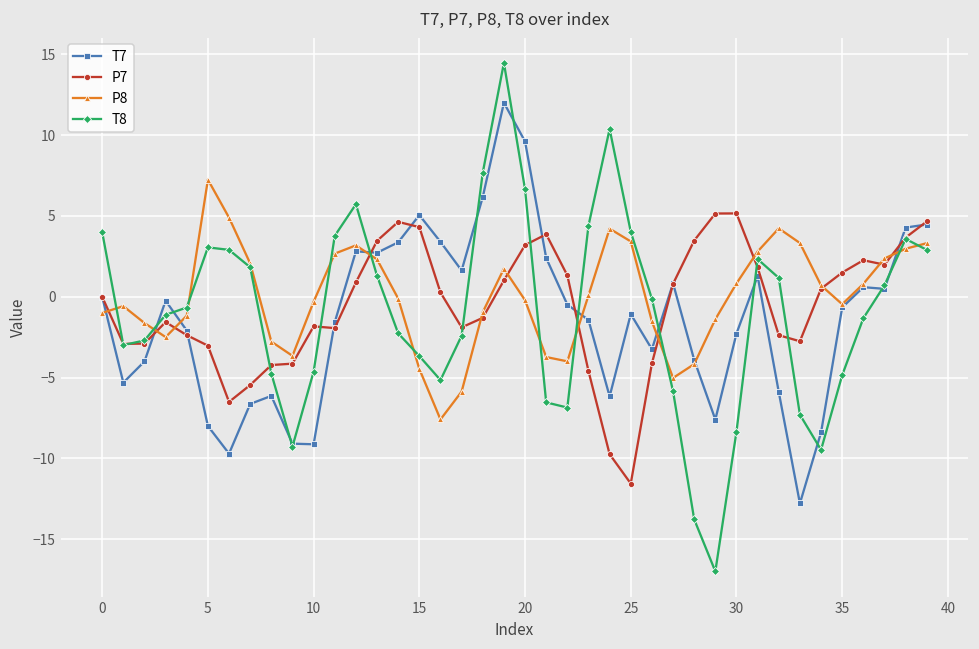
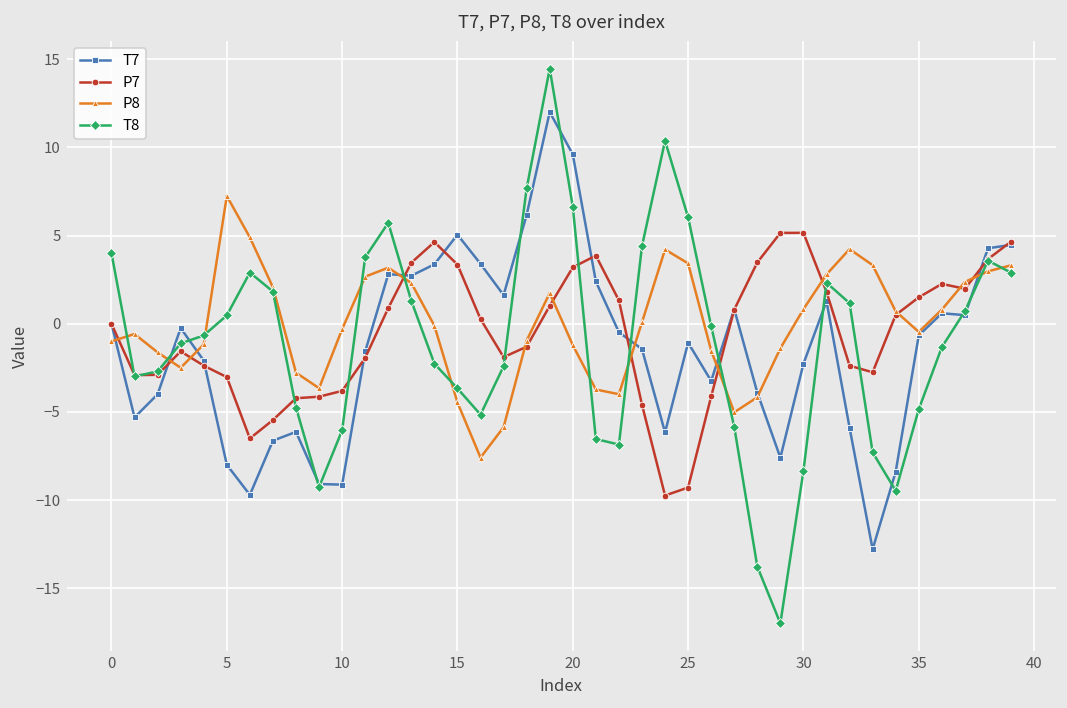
  {
    "T7": {
      "5": -8.0,
      "10": -9.1,
      "15": 5.1,
      "20": 9.6,
      "25": -1.1,
      "30": -2.3,
      "35": -0.7
    },
    "P7": {
      "5": -3.0,
-     "10": -1.8,
-     "15": 4.3,
+     "10": -3.8,
+     "15": 3.4,
      "20": 3.2,
-     "25": -11.6,
+     "25": -9.3,
      "30": 5.2,
      "35": 1.5
    },
    "P8": {
      "0": -1.0,
      "5": 7.2,
      "10": -0.3,
      "15": -4.5,
-     "20": -0.2,
+     "20": -1.2,
      "25": 3.4,
      "30": 0.8,
      "35": -0.5
    },
    "T8": {
      "0": 4.0,
-     "5": 3.1,
-     "10": -4.6,
+     "5": 0.5,
+     "10": -6.0,
      "15": -3.7,
      "20": 6.6,
-     "25": 4.0,
+     "25": 6.0,
      "30": -8.3,
      "35": -4.9
    }
  }
